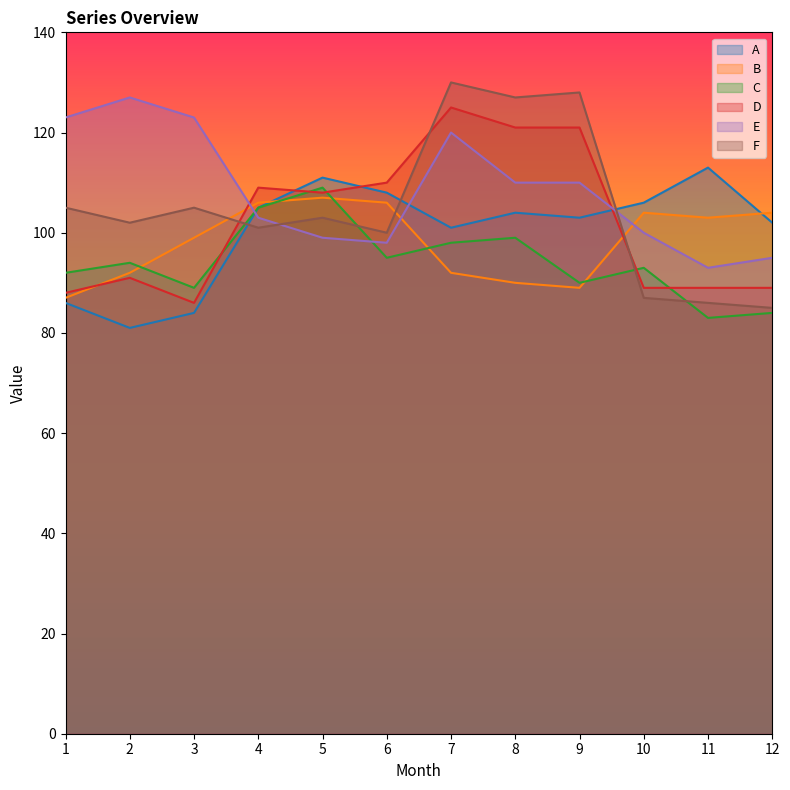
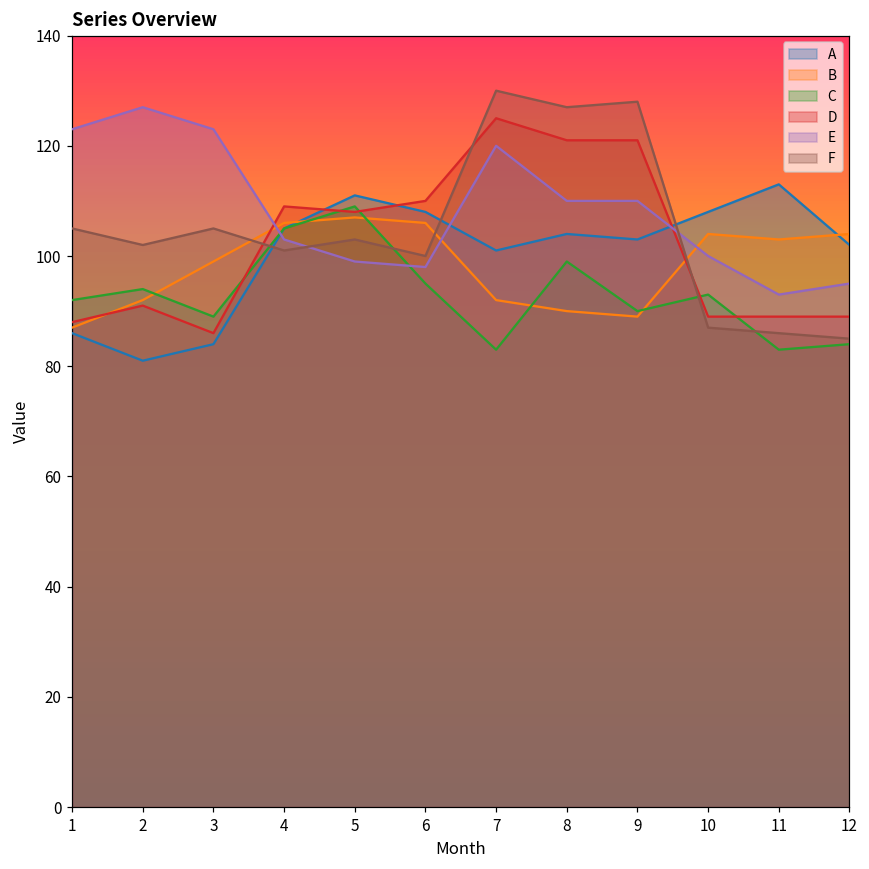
  {
    "A": {
      "1": 86,
      "2": 81,
      "3": 84,
      "5": 111,
      "6": 108,
      "7": 101,
      "8": 104,
      "9": 103,
-     "10": 106,
+     "10": 108,
      "11": 113,
      "12": 102
    },
    "C": {
      "1": 92,
      "2": 94,
      "3": 89,
      "5": 109,
      "6": 95,
-     "7": 98,
+     "7": 83,
      "8": 99,
      "9": 90,
      "10": 93,
      "11": 83,
      "12": 84
    },
    "E": {
      "1": 123,
      "2": 127,
      "3": 123,
      "4": 103,
      "5": 99,
      "6": 98,
      "7": 120,
      "8": 110,
      "9": 110,
      "10": 100,
      "11": 93,
      "12": 95
    }
  }
